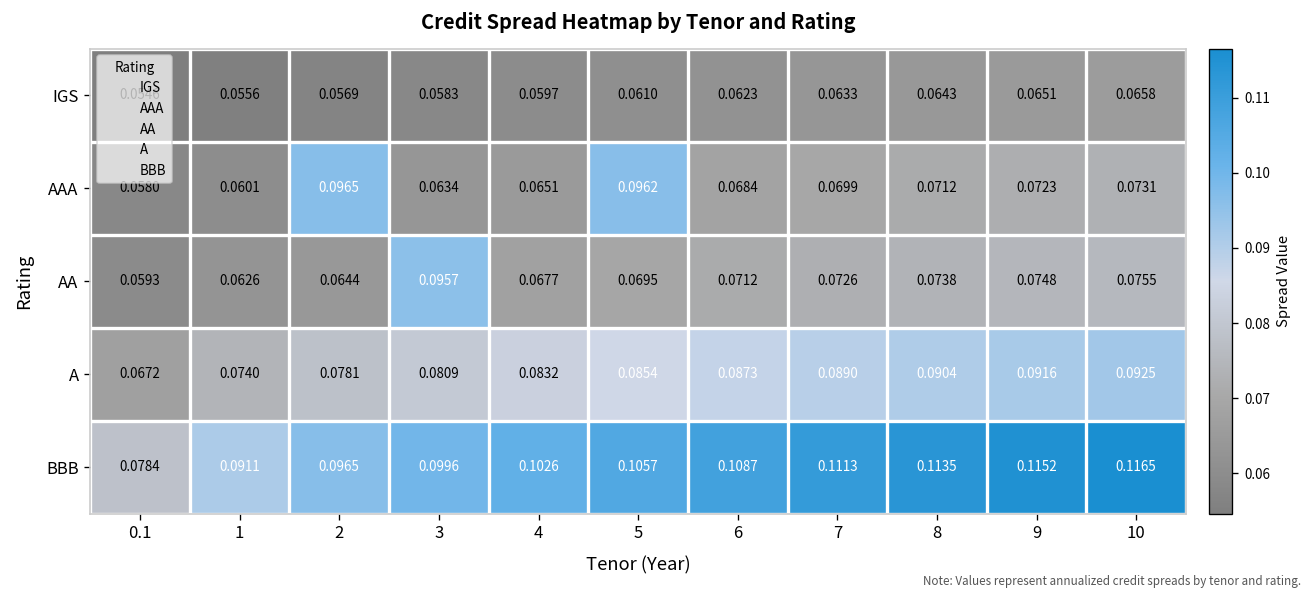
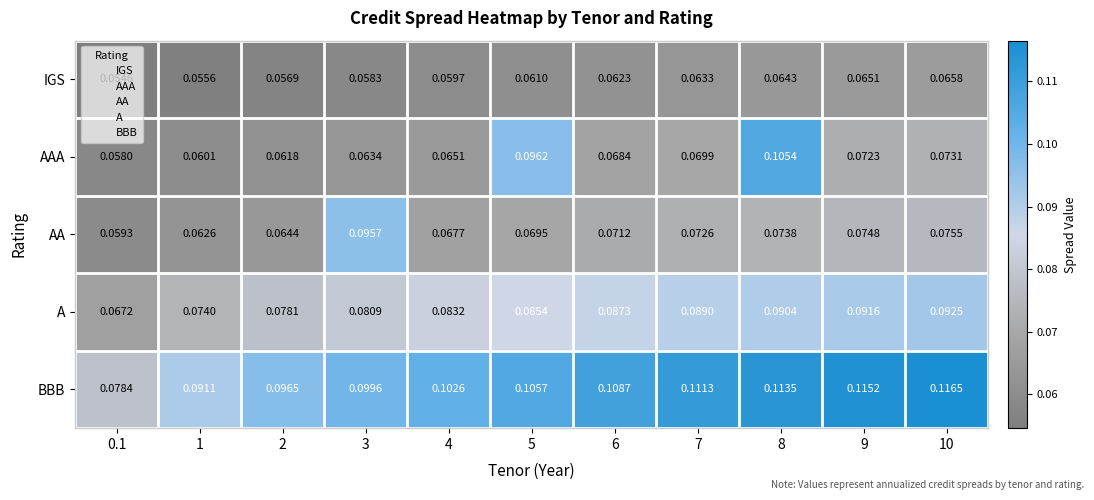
  {
    "IGS": {
      "1": 0.0556,
      "2": 0.0569,
      "3": 0.0583,
      "4": 0.0597,
      "5": 0.0610,
      "6": 0.0623,
      "7": 0.0633,
      "8": 0.0643,
      "9": 0.0651,
      "10": 0.0658
    },
    "AAA": {
      "0.1": 0.0580,
      "1": 0.0601,
-     "2": 0.0965,
+     "2": 0.0618,
      "3": 0.0634,
      "4": 0.0651,
      "5": 0.0962,
      "6": 0.0684,
      "7": 0.0699,
-     "8": 0.0712,
+     "8": 0.1054,
      "9": 0.0723,
      "10": 0.0731
    },
    "AA": {
      "0.1": 0.0593,
      "1": 0.0626,
      "2": 0.0644,
      "3": 0.0957,
      "4": 0.0677,
      "5": 0.0695,
      "6": 0.0712,
      "7": 0.0726,
      "8": 0.0738,
      "9": 0.0748,
      "10": 0.0755
    },
    "A": {
      "0.1": 0.0672,
      "1": 0.0740,
      "2": 0.0781,
      "3": 0.0809,
      "4": 0.0832,
      "5": 0.0854,
      "6": 0.0873,
      "7": 0.0890,
      "8": 0.0904,
      "9": 0.0916,
      "10": 0.0925
    },
    "BBB": {
      "0.1": 0.0784,
      "1": 0.0911,
      "2": 0.0965,
      "3": 0.0996,
      "4": 0.1026,
      "5": 0.1057,
      "6": 0.1087,
      "7": 0.1113,
      "8": 0.1135,
      "9": 0.1152,
      "10": 0.1165
    }
  }
